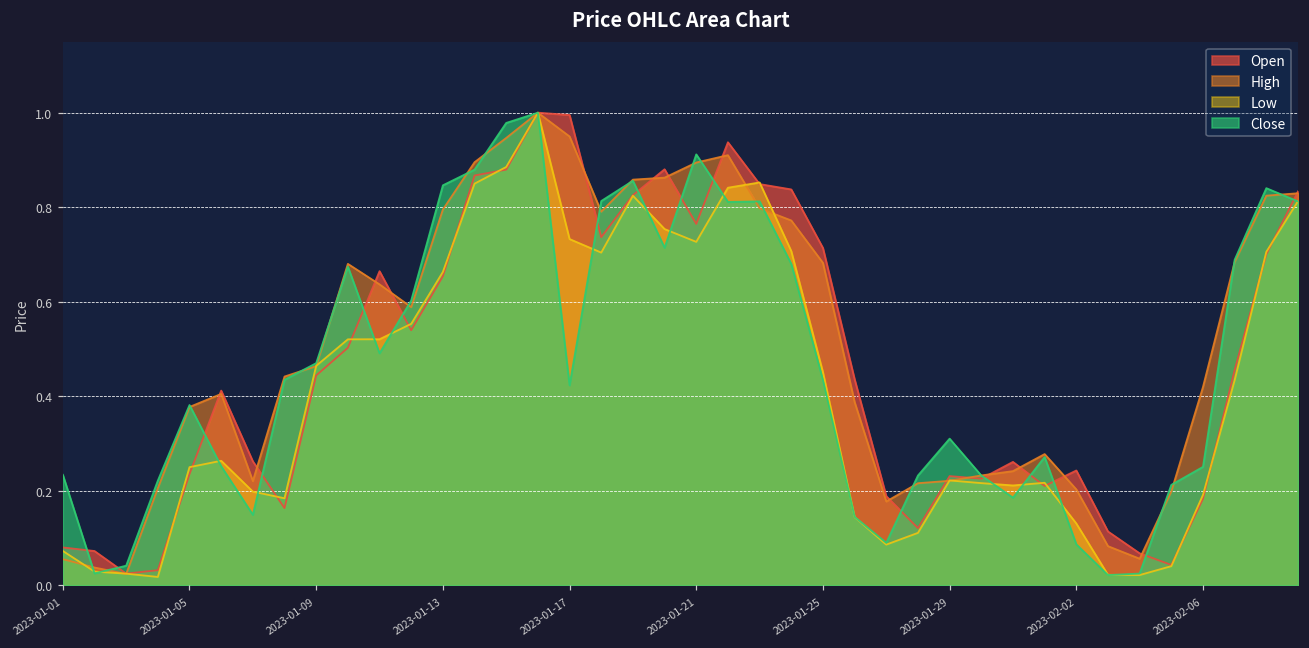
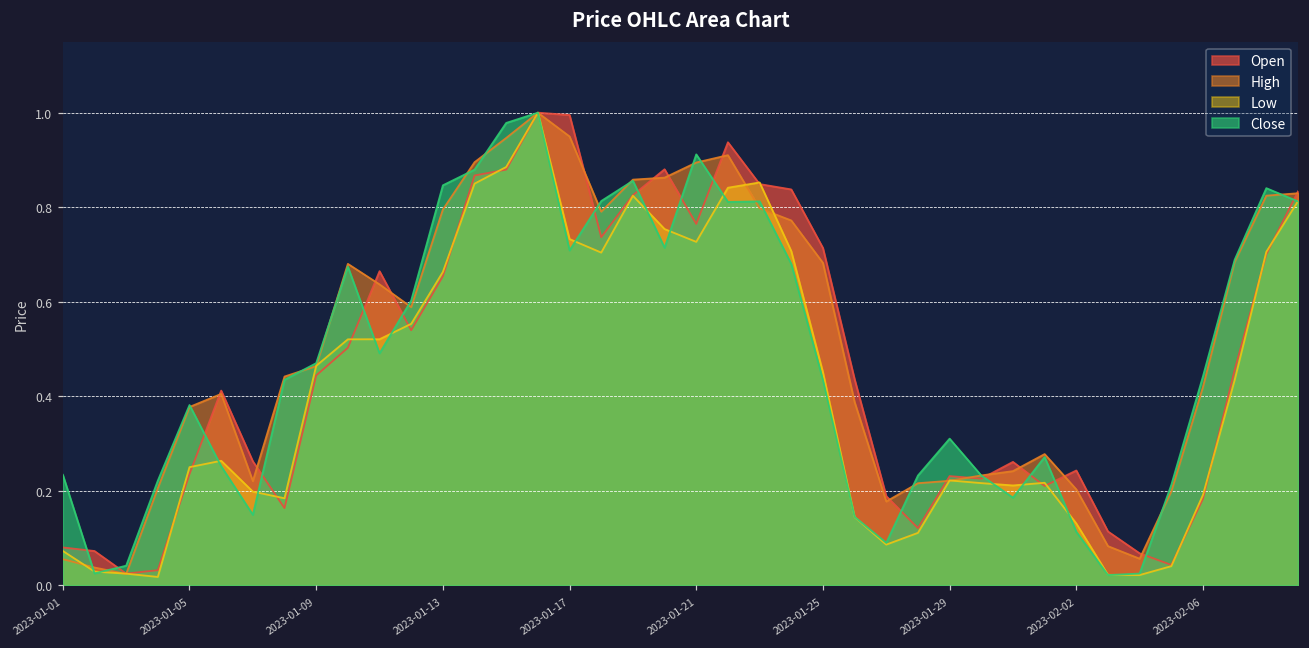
  {
    "Close": {
      "2023-01-01": 0.23,
      "2023-01-13": 0.85,
-     "2023-01-17": 0.42,
+     "2023-01-17": 0.71,
      "2023-01-21": 0.91,
      "2023-01-25": 0.43,
      "2023-01-29": 0.31,
-     "2023-02-02": 0.09,
-     "2023-02-06": 0.25
+     "2023-02-02": 0.11,
+     "2023-02-06": 0.44
    }
  }
